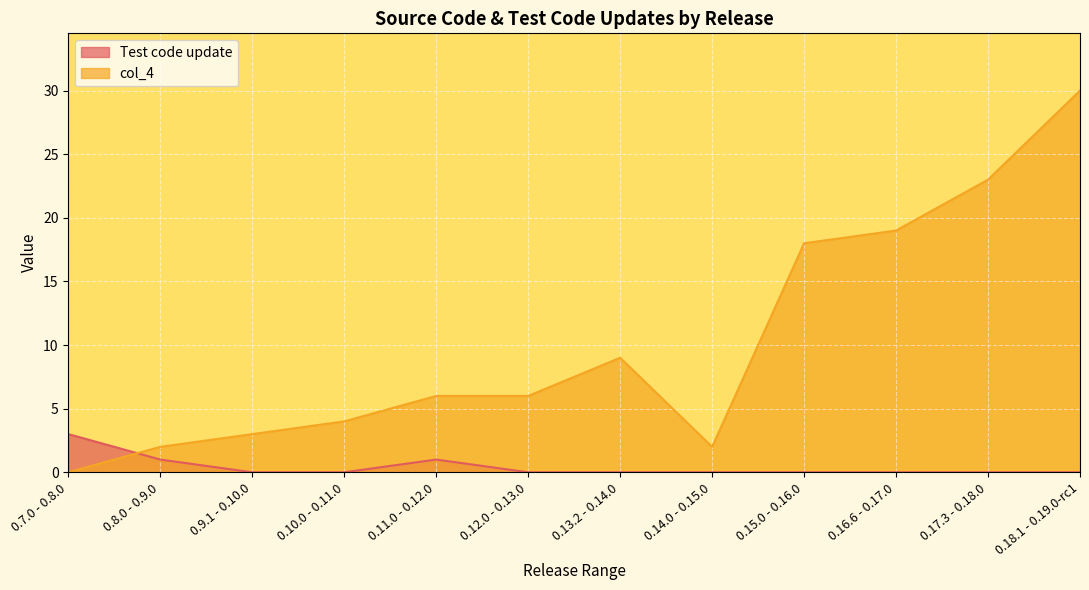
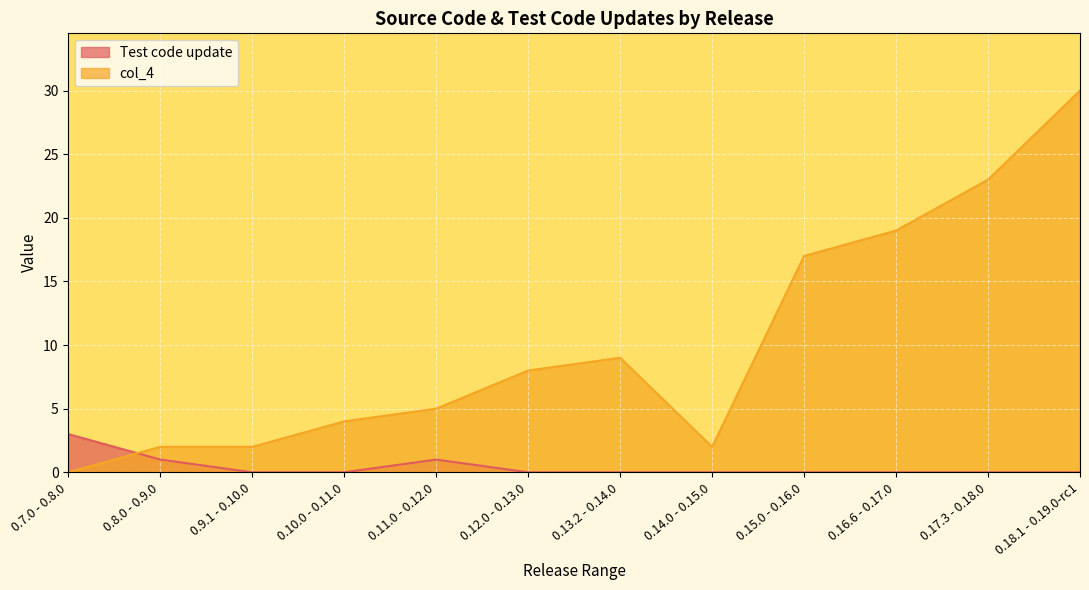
  {
    "Test code update": {
      "0.7.0 - 0.8.0": 3,
      "0.8.0 - 0.9.0": 1,
      "0.9.1 - 0.10.0": 0,
      "0.10.0 - 0.11.0": 0,
      "0.11.0 - 0.12.0": 1,
      "0.12.0 - 0.13.0": 0,
      "0.13.2 - 0.14.0": 0,
      "0.14.0 - 0.15.0": 0,
      "0.15.0 - 0.16.0": 0,
      "0.16.6 - 0.17.0": 0,
      "0.17.3 - 0.18.0": 0,
      "0.18.1 - 0.19.0-rc1": 0
    },
    "col_4": {
      "0.7.0 - 0.8.0": 0,
      "0.8.0 - 0.9.0": 2,
-     "0.9.1 - 0.10.0": 3,
+     "0.9.1 - 0.10.0": 2,
      "0.10.0 - 0.11.0": 4,
-     "0.11.0 - 0.12.0": 6,
-     "0.12.0 - 0.13.0": 6,
+     "0.11.0 - 0.12.0": 5,
+     "0.12.0 - 0.13.0": 8,
      "0.13.2 - 0.14.0": 9,
      "0.14.0 - 0.15.0": 2,
-     "0.15.0 - 0.16.0": 18,
+     "0.15.0 - 0.16.0": 17,
      "0.16.6 - 0.17.0": 19,
      "0.17.3 - 0.18.0": 23,
      "0.18.1 - 0.19.0-rc1": 30
    }
  }
